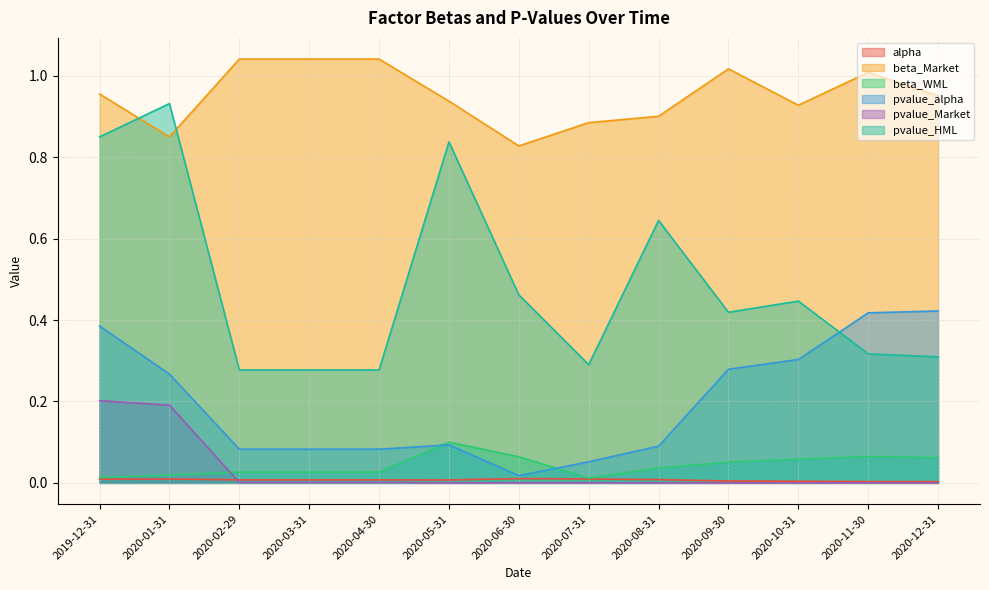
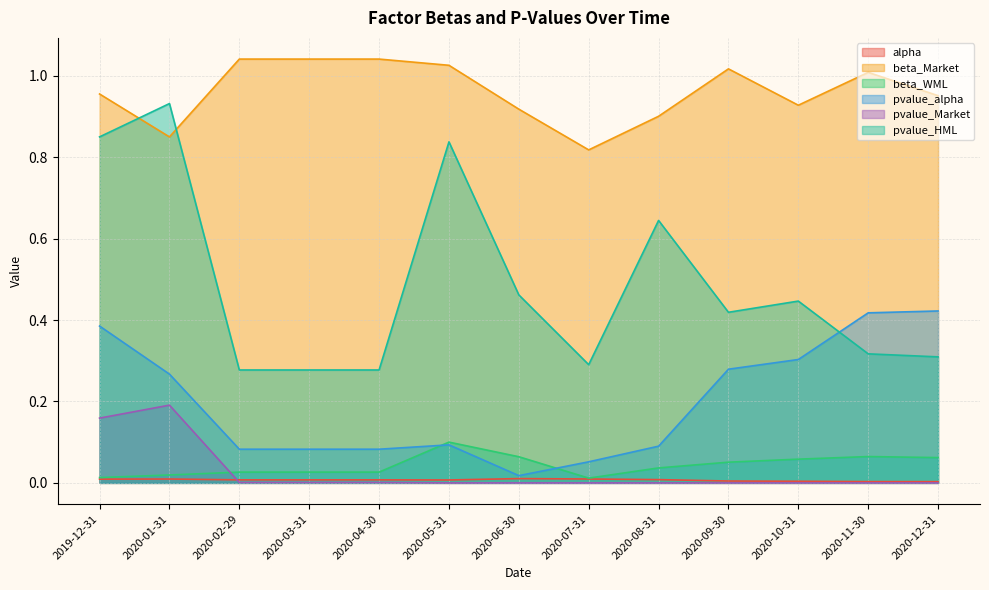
  {
    "alpha": {
      "2020-01-31": 0.01,
      "2020-02-29": 0.01,
      "2020-03-31": 0.01,
      "2020-04-30": 0.01,
      "2020-05-31": 0.01,
      "2020-06-30": 0.01,
      "2020-08-31": 0.01
    },
    "beta_Market": {
      "2019-12-31": 0.96,
      "2020-01-31": 0.85,
      "2020-02-29": 1.04,
      "2020-03-31": 1.04,
      "2020-04-30": 1.04,
-     "2020-05-31": 0.94,
-     "2020-06-30": 0.83,
-     "2020-07-31": 0.88,
+     "2020-05-31": 1.03,
+     "2020-06-30": 0.92,
+     "2020-07-31": 0.82,
      "2020-08-31": 0.90,
      "2020-09-30": 1.02,
      "2020-10-31": 0.93
    },
    "pvalue_Market": {
-     "2019-12-31": 0.20,
+     "2019-12-31": 0.16,
      "2020-01-31": 0.19,
      "2020-02-29": 0.00,
      "2020-03-31": 0.00,
      "2020-04-30": 0.00,
      "2020-05-31": 0.00,
      "2020-06-30": 0.00,
      "2020-07-31": 0.00,
      "2020-08-31": 0.00
    }
  }
